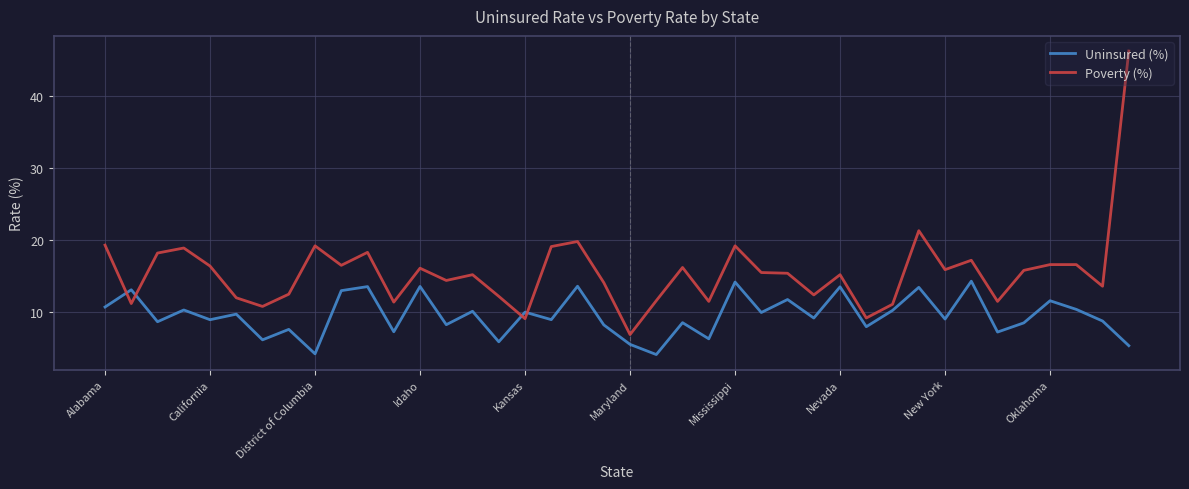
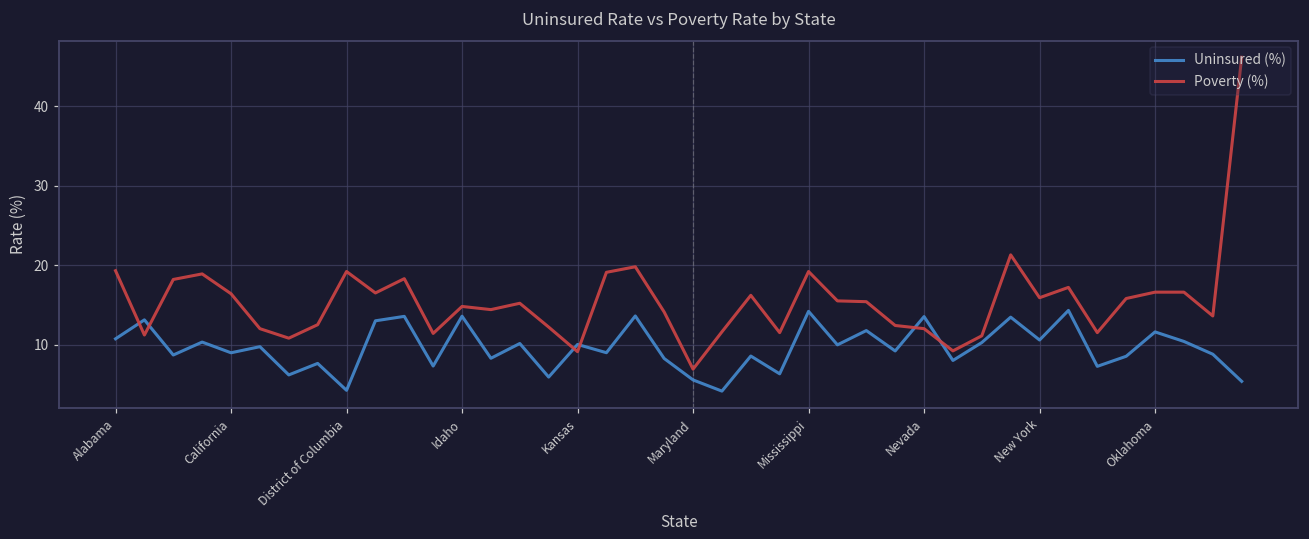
  {
    "Uninsured (%)": {
      "Alabama": 11,
      "California": 9,
      "District of Columbia": 4,
      "Idaho": 14,
      "Kansas": 10,
      "Maryland": 6,
      "Mississippi": 14,
      "Nevada": 14,
-     "New York": 9,
+     "New York": 11,
      "Oklahoma": 12
    },
    "Poverty (%)": {
      "Alabama": 19,
      "California": 16,
      "District of Columbia": 19,
-     "Idaho": 16,
+     "Idaho": 15,
      "Kansas": 9,
      "Maryland": 7,
      "Mississippi": 19,
-     "Nevada": 15,
+     "Nevada": 12,
      "New York": 16,
      "Oklahoma": 17
    }
  }
